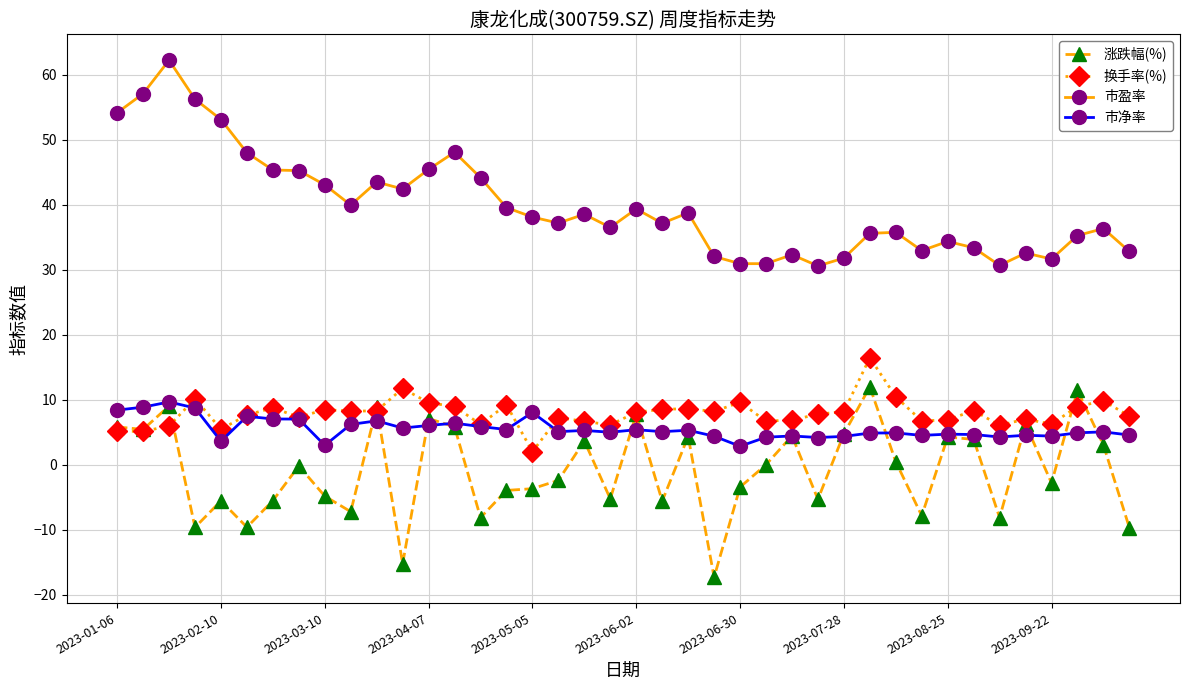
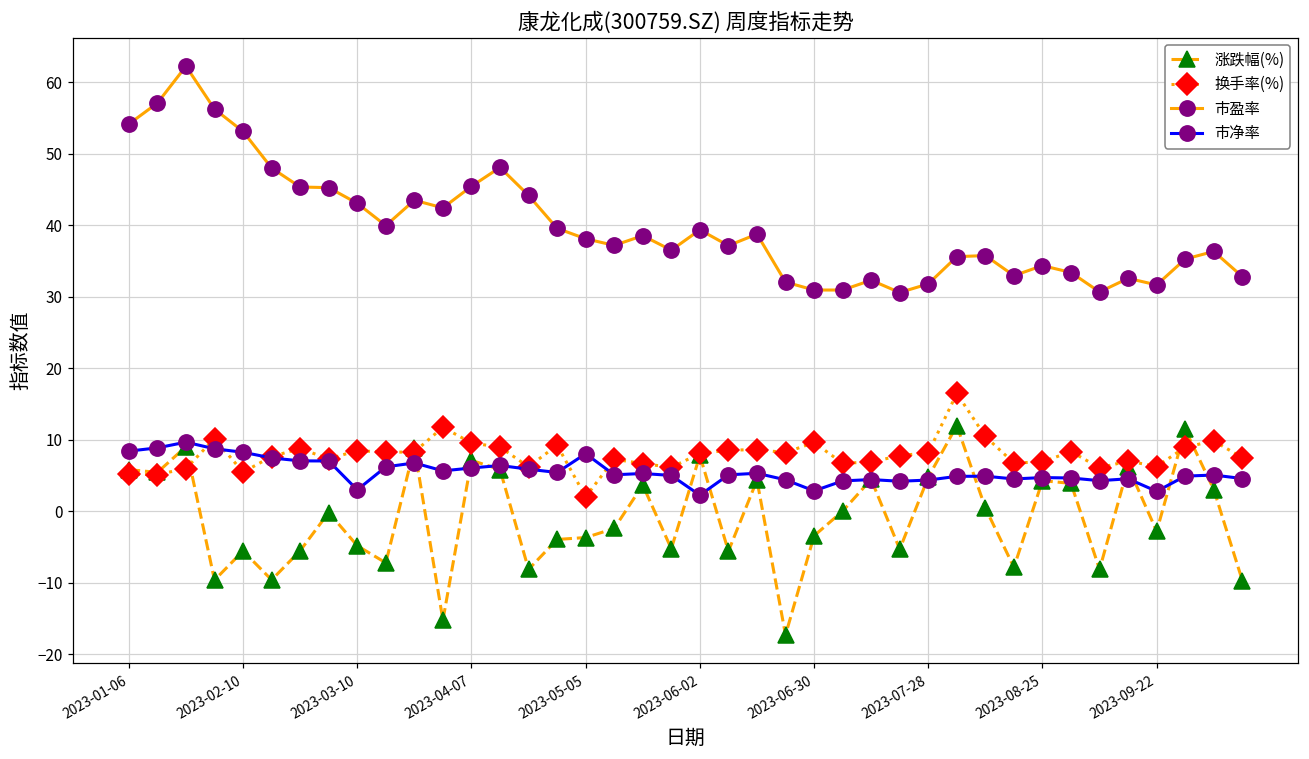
  {
    "市净率": {
      "2023-01-06": 8,
-     "2023-02-10": 4,
+     "2023-02-10": 8,
      "2023-03-10": 3,
      "2023-04-07": 6,
      "2023-05-05": 8,
-     "2023-06-02": 5,
+     "2023-06-02": 2,
      "2023-06-30": 3,
      "2023-07-28": 4,
      "2023-08-25": 5,
-     "2023-09-22": 4
+     "2023-09-22": 3
    }
  }
